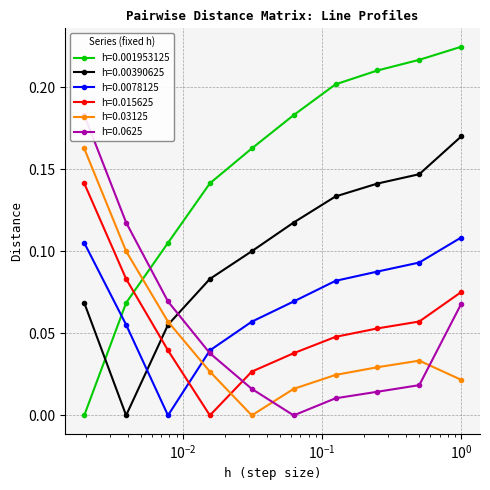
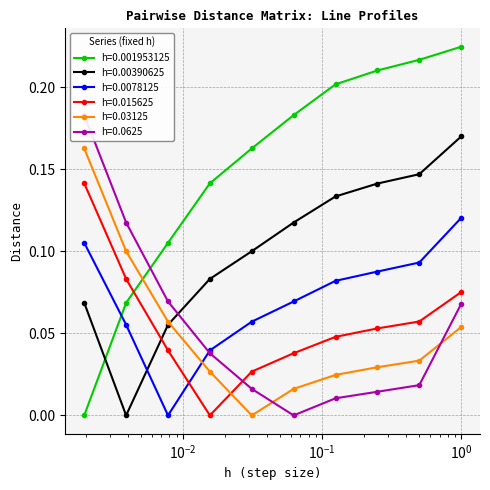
  {
    "h=0.001953125": {
      "10^0": 0.225
    },
    "h=0.00390625": {
      "10^0": 0.170
    },
    "h=0.0078125": {
-     "10^0": 0.108
+     "10^0": 0.120
    },
    "h=0.015625": {
      "10^0": 0.075
    },
    "h=0.03125": {
-     "10^0": 0.022
+     "10^0": 0.054
    },
    "h=0.0625": {
      "10^0": 0.068
    }
  }
